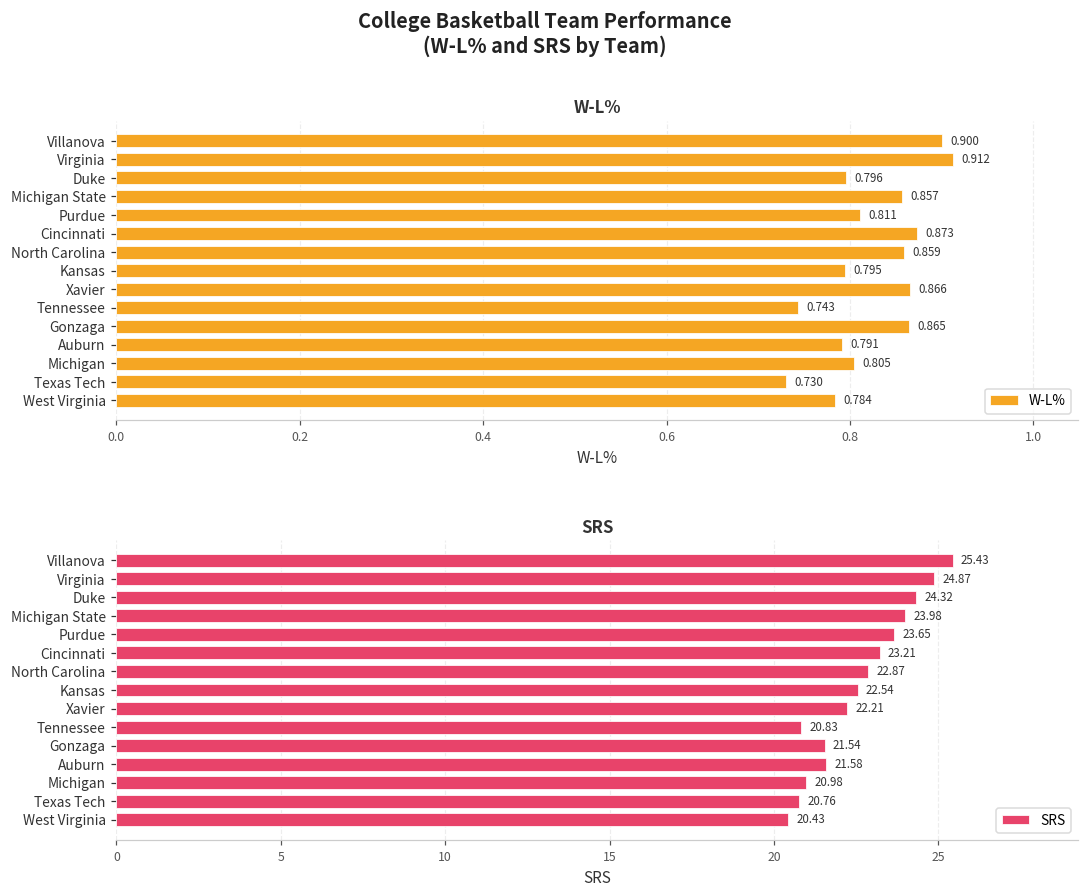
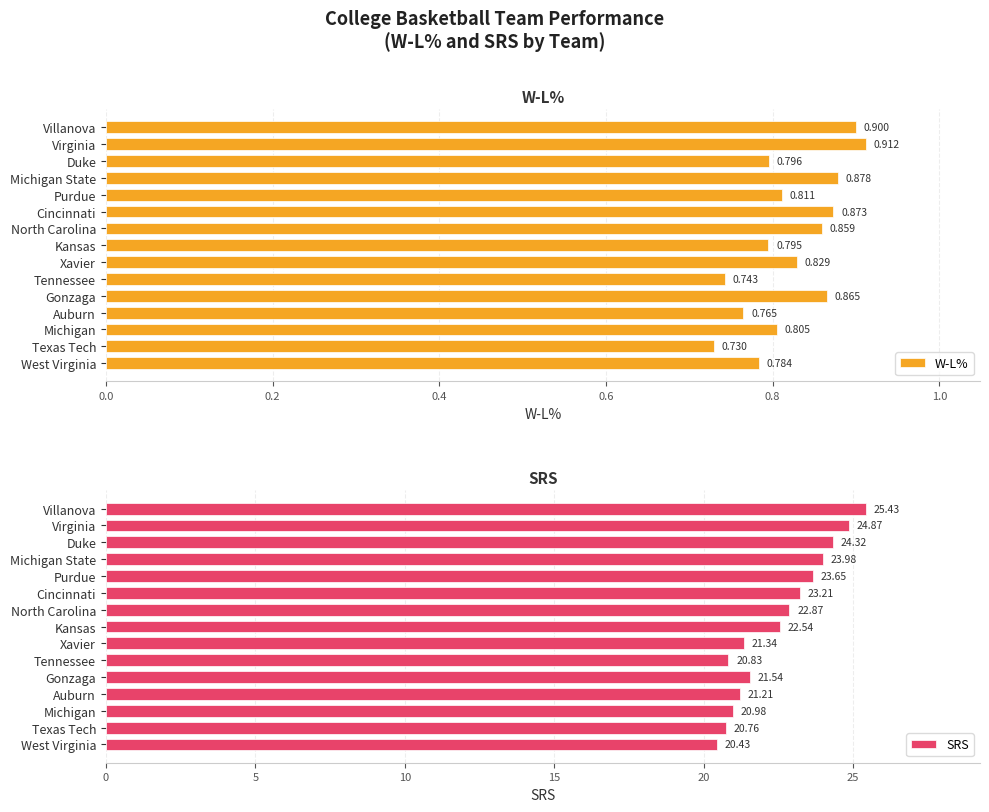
  {
    "W-L%": {
      "Villanova": 0.900,
      "Virginia": 0.912,
      "Duke": 0.796,
-     "Michigan State": 0.857,
+     "Michigan State": 0.878,
      "Purdue": 0.811,
      "Cincinnati": 0.873,
      "North Carolina": 0.859,
      "Kansas": 0.795,
-     "Xavier": 0.866,
+     "Xavier": 0.829,
      "Tennessee": 0.743,
      "Gonzaga": 0.865,
-     "Auburn": 0.791,
+     "Auburn": 0.765,
      "Michigan": 0.805,
      "Texas Tech": 0.730,
      "West Virginia": 0.784
    },
    "SRS": {
      "Villanova": 25.43,
      "Virginia": 24.87,
      "Duke": 24.32,
      "Michigan State": 23.98,
      "Purdue": 23.65,
      "Cincinnati": 23.21,
      "North Carolina": 22.87,
      "Kansas": 22.54,
-     "Xavier": 22.21,
+     "Xavier": 21.34,
      "Tennessee": 20.83,
      "Gonzaga": 21.54,
-     "Auburn": 21.58,
+     "Auburn": 21.21,
      "Michigan": 20.98,
      "Texas Tech": 20.76,
      "West Virginia": 20.43
    }
  }
